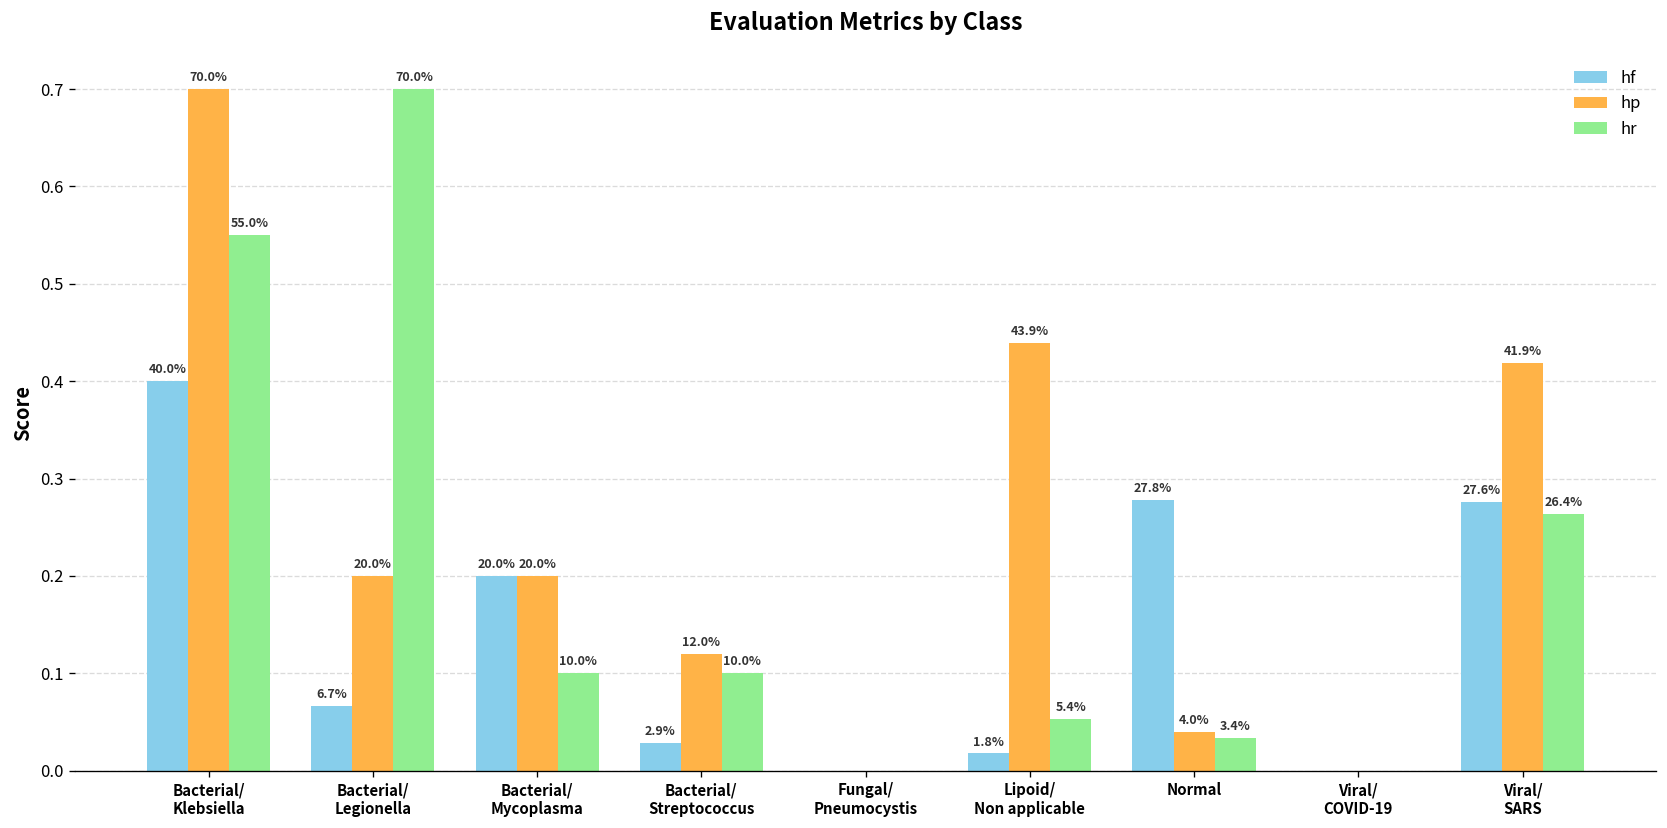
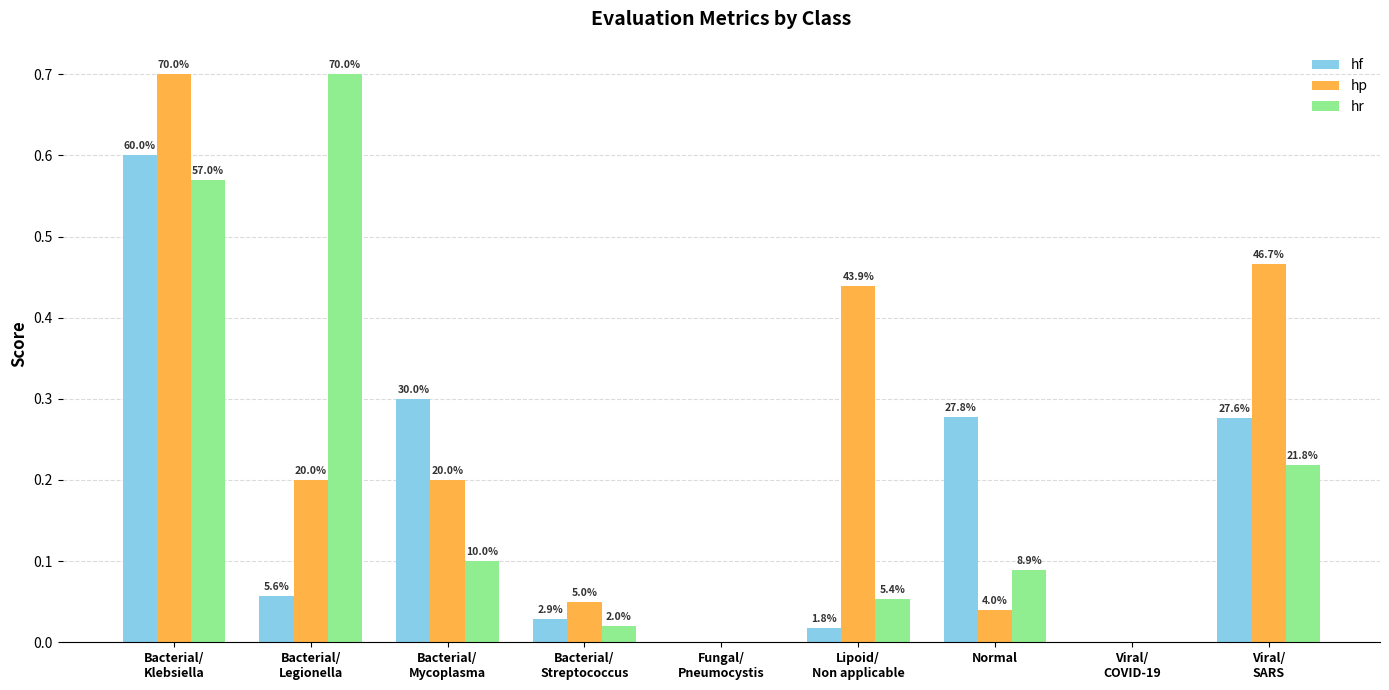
  {
    "hf": {
-     "Bacterial/ Klebsiella": "40.0%",
-     "Bacterial/ Legionella": "6.7%",
-     "Bacterial/ Mycoplasma": "20.0%",
+     "Bacterial/ Klebsiella": "60.0%",
+     "Bacterial/ Legionella": "5.6%",
+     "Bacterial/ Mycoplasma": "30.0%",
      "Bacterial/ Streptococcus": "2.9%",
      "Lipoid/ Non applicable": "1.8%",
      "Normal": "27.8%",
      "Viral/ SARS": "27.6%"
    },
    "hp": {
      "Bacterial/ Klebsiella": "70.0%",
      "Bacterial/ Legionella": "20.0%",
      "Bacterial/ Mycoplasma": "20.0%",
-     "Bacterial/ Streptococcus": "12.0%",
+     "Bacterial/ Streptococcus": "5.0%",
      "Lipoid/ Non applicable": "43.9%",
      "Normal": "4.0%",
-     "Viral/ SARS": "41.9%"
+     "Viral/ SARS": "46.7%"
    },
    "hr": {
-     "Bacterial/ Klebsiella": "55.0%",
+     "Bacterial/ Klebsiella": "57.0%",
      "Bacterial/ Legionella": "70.0%",
      "Bacterial/ Mycoplasma": "10.0%",
-     "Bacterial/ Streptococcus": "10.0%",
+     "Bacterial/ Streptococcus": "2.0%",
      "Lipoid/ Non applicable": "5.4%",
-     "Normal": "3.4%",
-     "Viral/ SARS": "26.4%"
+     "Normal": "8.9%",
+     "Viral/ SARS": "21.8%"
    }
  }
